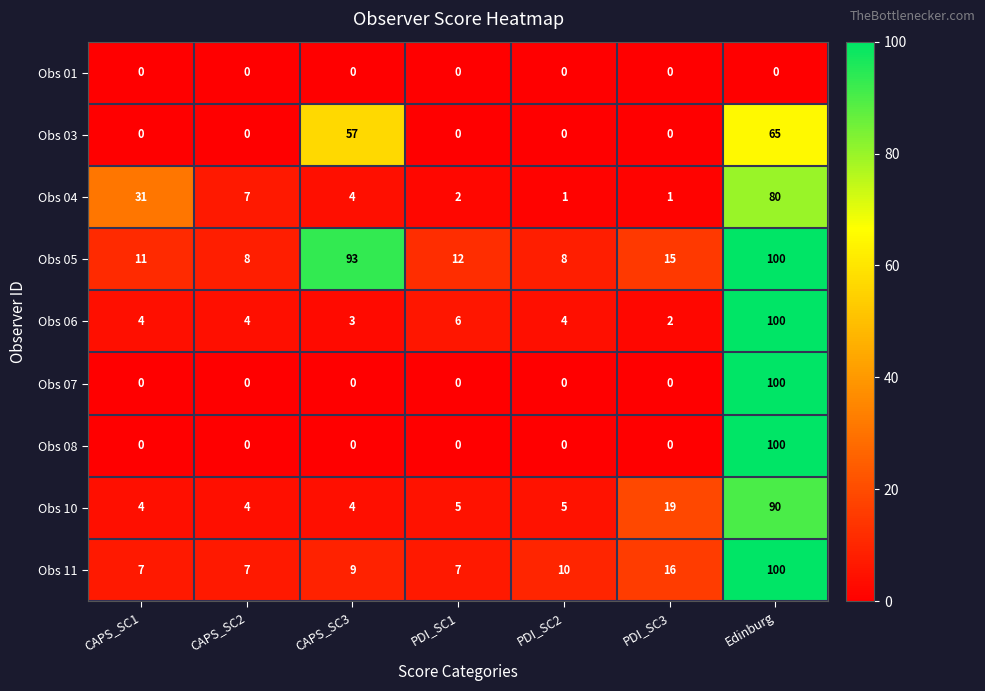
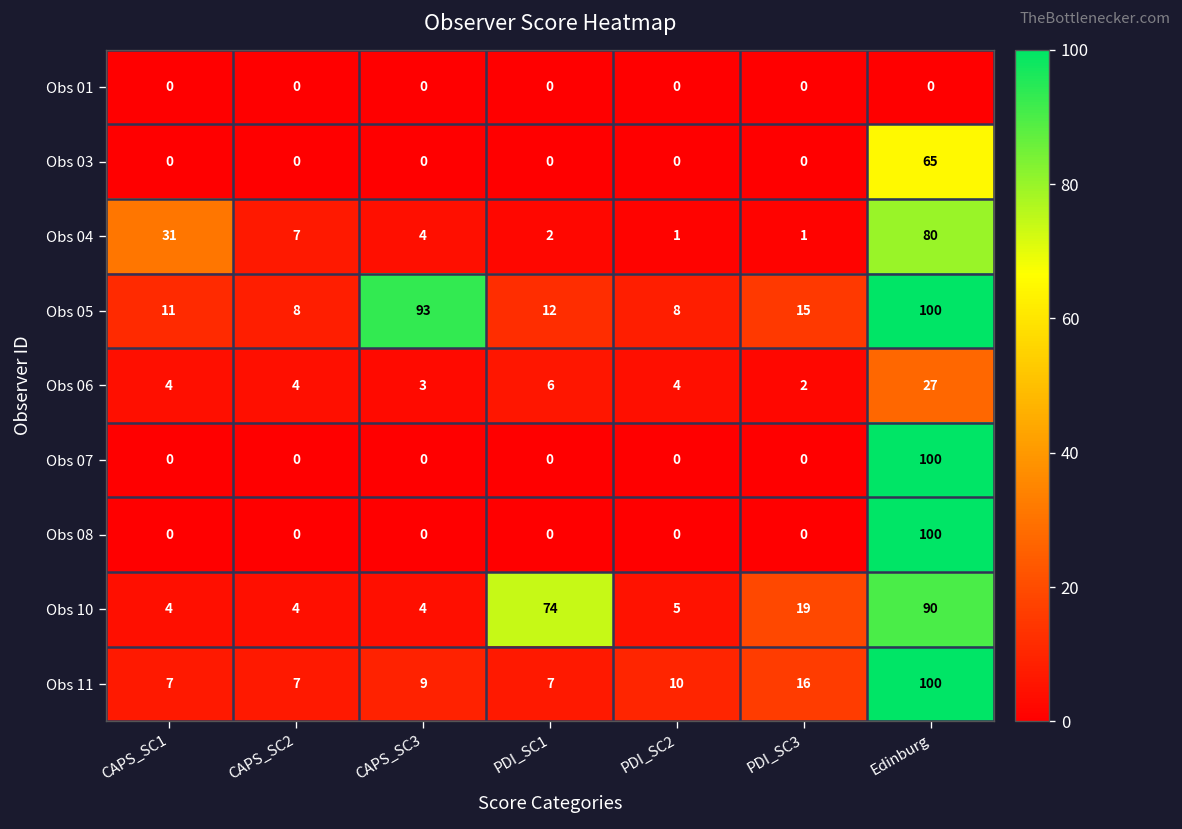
  {
    "Obs 01": {
      "CAPS_SC1": 0,
      "CAPS_SC2": 0,
      "CAPS_SC3": 0,
      "PDI_SC1": 0,
      "PDI_SC2": 0,
      "PDI_SC3": 0,
      "Edinburg": 0
    },
    "Obs 03": {
      "CAPS_SC1": 0,
      "CAPS_SC2": 0,
-     "CAPS_SC3": 57,
+     "CAPS_SC3": 0,
      "PDI_SC1": 0,
      "PDI_SC2": 0,
      "PDI_SC3": 0,
      "Edinburg": 65
    },
    "Obs 04": {
      "CAPS_SC1": 31,
      "CAPS_SC2": 7,
      "CAPS_SC3": 4,
      "PDI_SC1": 2,
      "PDI_SC2": 1,
      "PDI_SC3": 1,
      "Edinburg": 80
    },
    "Obs 05": {
      "CAPS_SC1": 11,
      "CAPS_SC2": 8,
      "CAPS_SC3": 93,
      "PDI_SC1": 12,
      "PDI_SC2": 8,
      "PDI_SC3": 15,
      "Edinburg": 100
    },
    "Obs 06": {
      "CAPS_SC1": 4,
      "CAPS_SC2": 4,
      "CAPS_SC3": 3,
      "PDI_SC1": 6,
      "PDI_SC2": 4,
      "PDI_SC3": 2,
-     "Edinburg": 100
+     "Edinburg": 27
    },
    "Obs 07": {
      "CAPS_SC1": 0,
      "CAPS_SC2": 0,
      "CAPS_SC3": 0,
      "PDI_SC1": 0,
      "PDI_SC2": 0,
      "PDI_SC3": 0,
      "Edinburg": 100
    },
    "Obs 08": {
      "CAPS_SC1": 0,
      "CAPS_SC2": 0,
      "CAPS_SC3": 0,
      "PDI_SC1": 0,
      "PDI_SC2": 0,
      "PDI_SC3": 0,
      "Edinburg": 100
    },
    "Obs 10": {
      "CAPS_SC1": 4,
      "CAPS_SC2": 4,
      "CAPS_SC3": 4,
-     "PDI_SC1": 5,
+     "PDI_SC1": 74,
      "PDI_SC2": 5,
      "PDI_SC3": 19,
      "Edinburg": 90
    },
    "Obs 11": {
      "CAPS_SC1": 7,
      "CAPS_SC2": 7,
      "CAPS_SC3": 9,
      "PDI_SC1": 7,
      "PDI_SC2": 10,
      "PDI_SC3": 16,
      "Edinburg": 100
    }
  }
